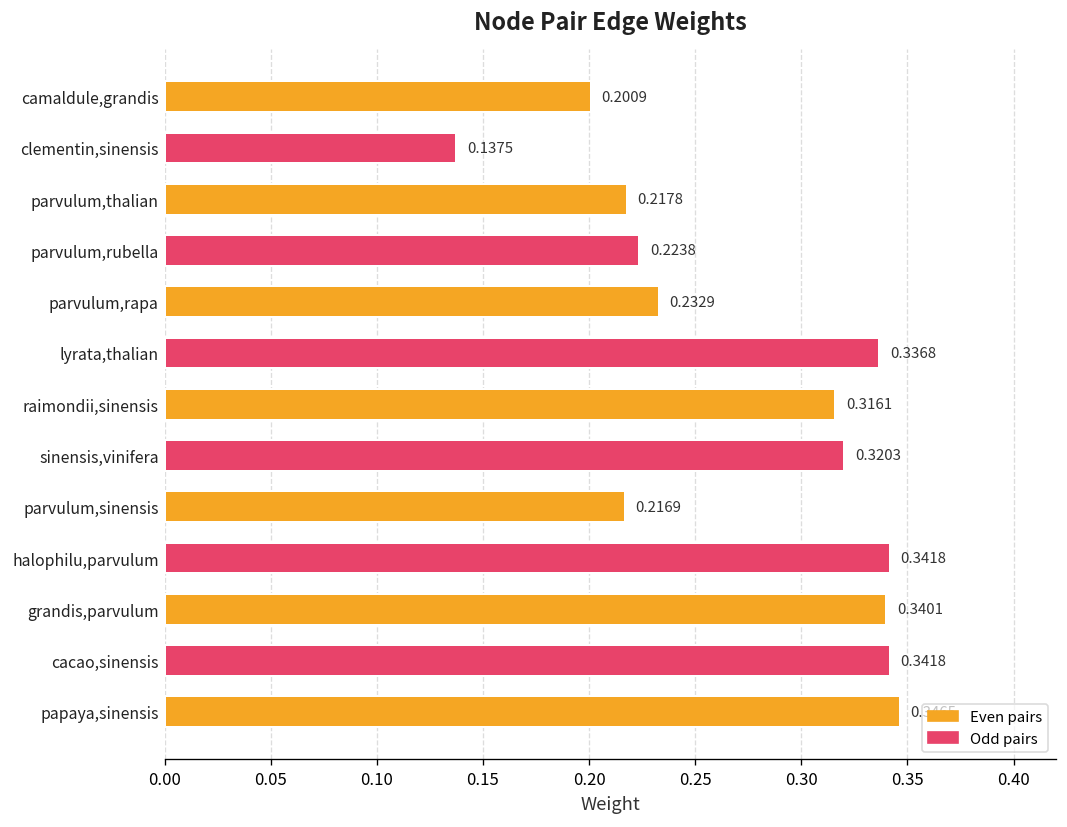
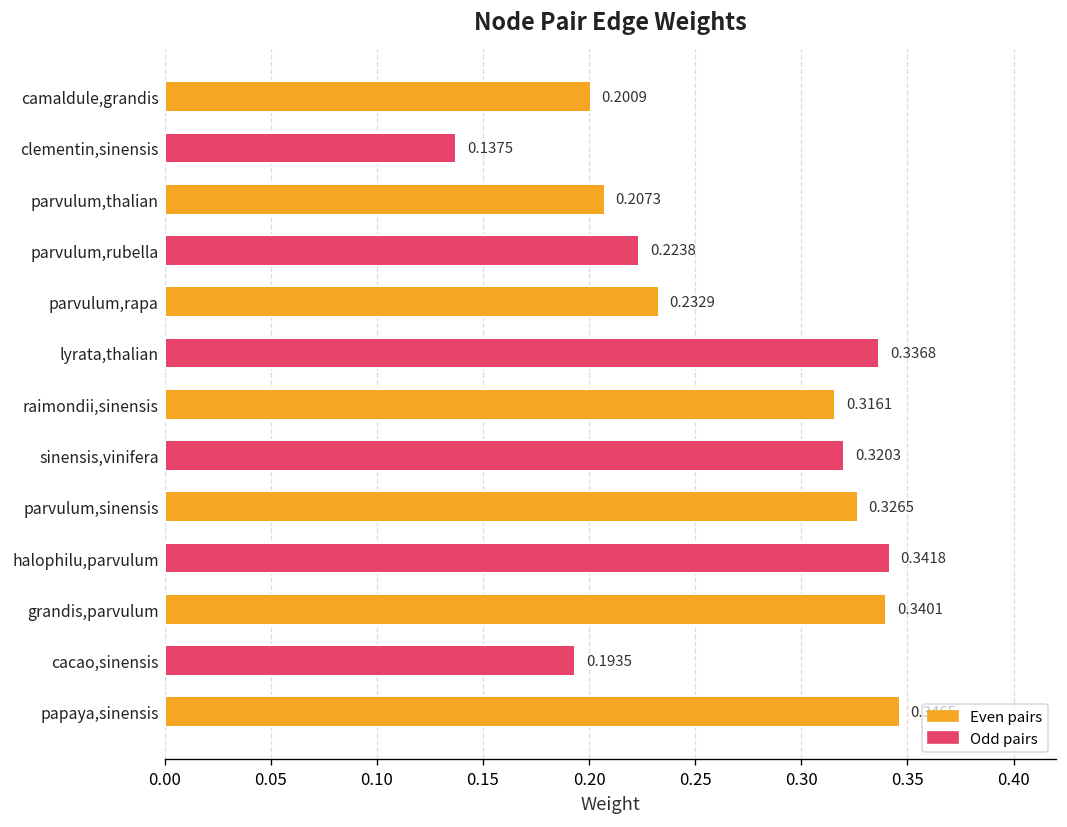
  {
    "camaldule,grandis": 0.2009,
    "clementin,sinensis": 0.1375,
-   "parvulum,thalian": 0.2178,
+   "parvulum,thalian": 0.2073,
    "parvulum,rubella": 0.2238,
    "parvulum,rapa": 0.2329,
    "lyrata,thalian": 0.3368,
    "raimondii,sinensis": 0.3161,
    "sinensis,vinifera": 0.3203,
-   "parvulum,sinensis": 0.2169,
+   "parvulum,sinensis": 0.3265,
    "halophilu,parvulum": 0.3418,
    "grandis,parvulum": 0.3401,
-   "cacao,sinensis": 0.3418
+   "cacao,sinensis": 0.1935
  }
